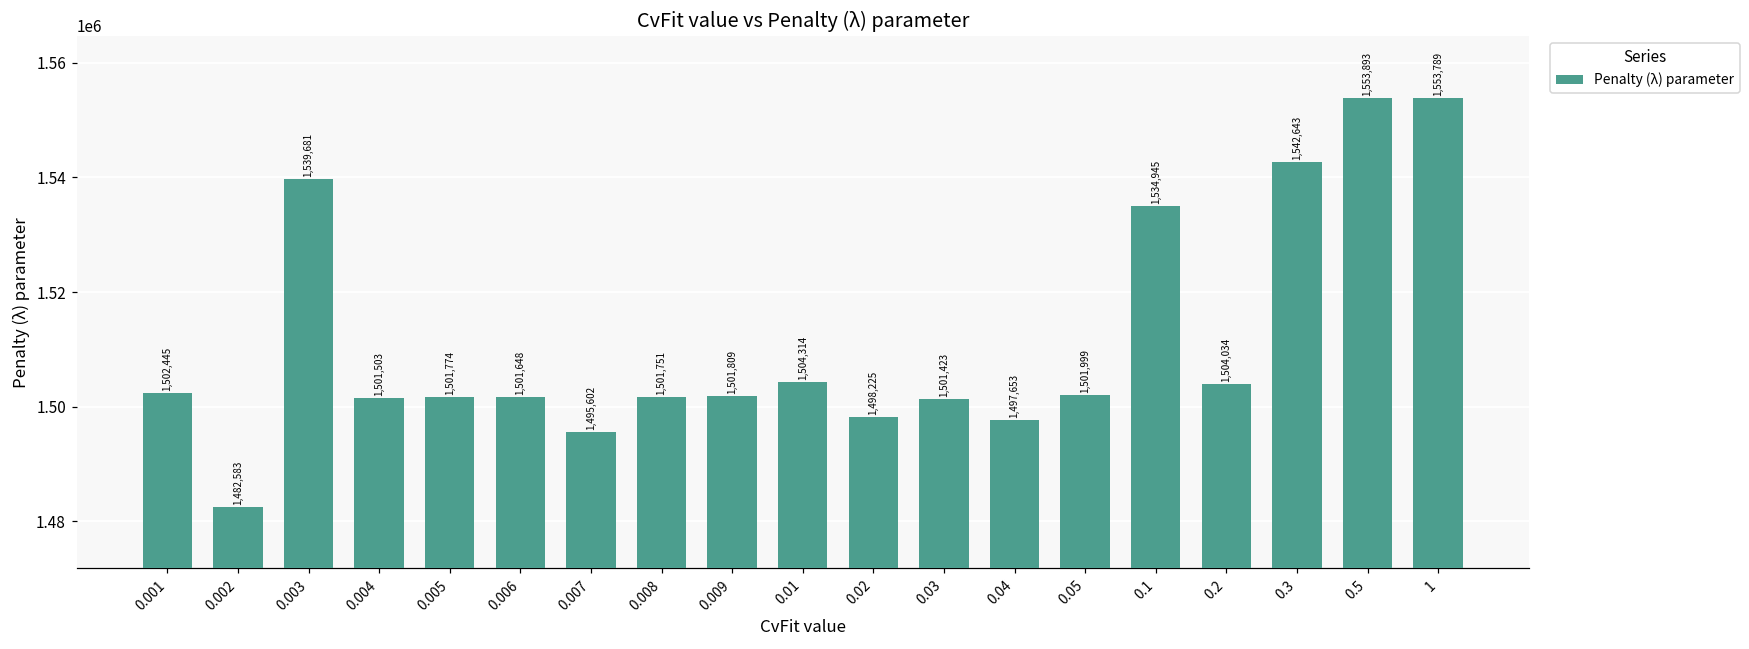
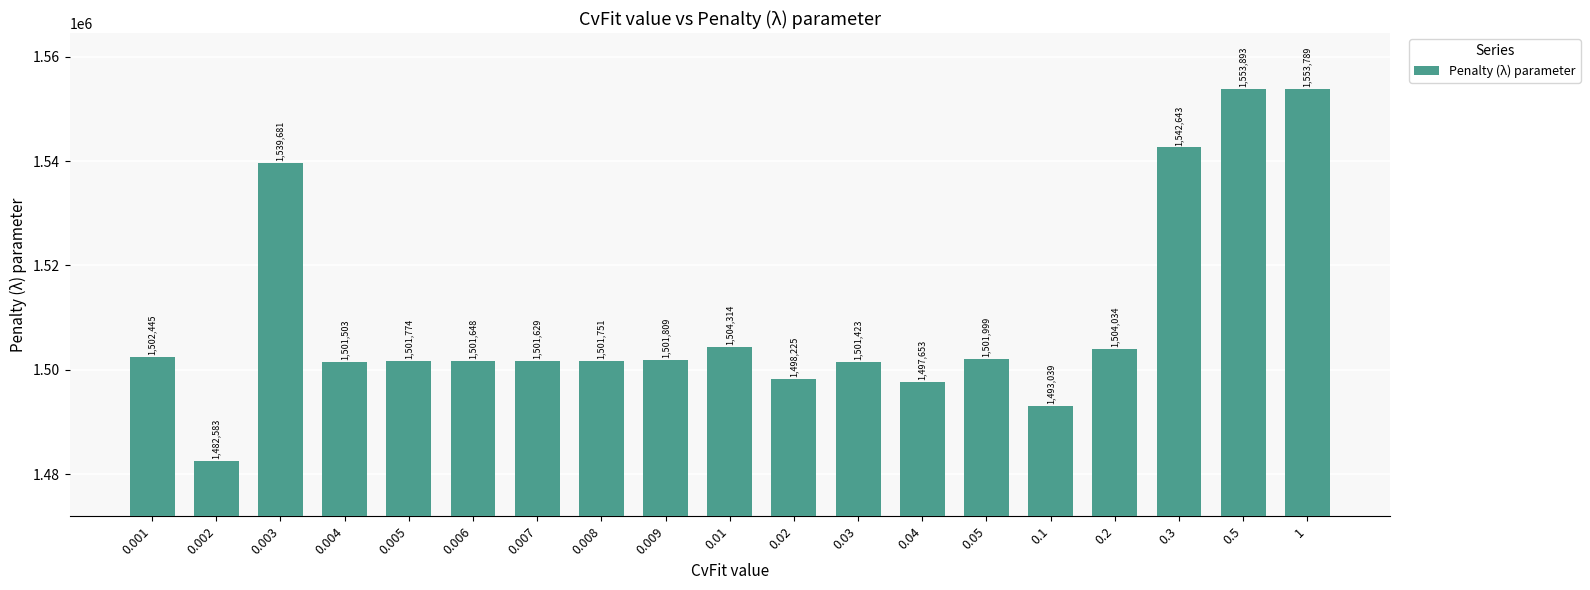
  {
    "0.001": "1,502,445",
    "0.002": "1,482,583",
    "0.003": "1,539,681",
    "0.004": "1,501,503",
    "0.005": "1,501,774",
    "0.006": "1,501,648",
-   "0.007": "1,495,602",
+   "0.007": "1,501,629",
    "0.008": "1,501,751",
    "0.009": "1,501,809",
    "0.01": "1,504,314",
    "0.02": "1,498,225",
    "0.03": "1,501,423",
    "0.04": "1,497,653",
    "0.05": "1,501,999",
-   "0.1": "1,534,945",
+   "0.1": "1,493,039",
    "0.2": "1,504,034",
    "0.3": "1,542,643",
    "0.5": "1,553,893",
    "1": "1,553,789"
  }
